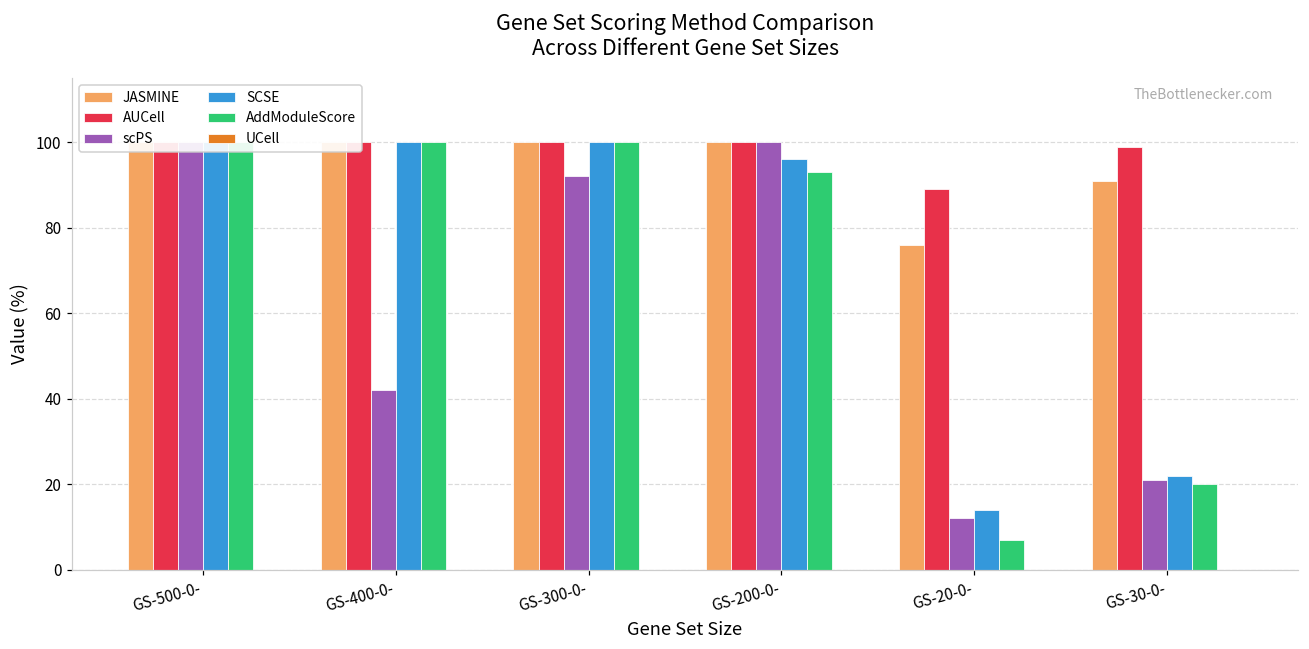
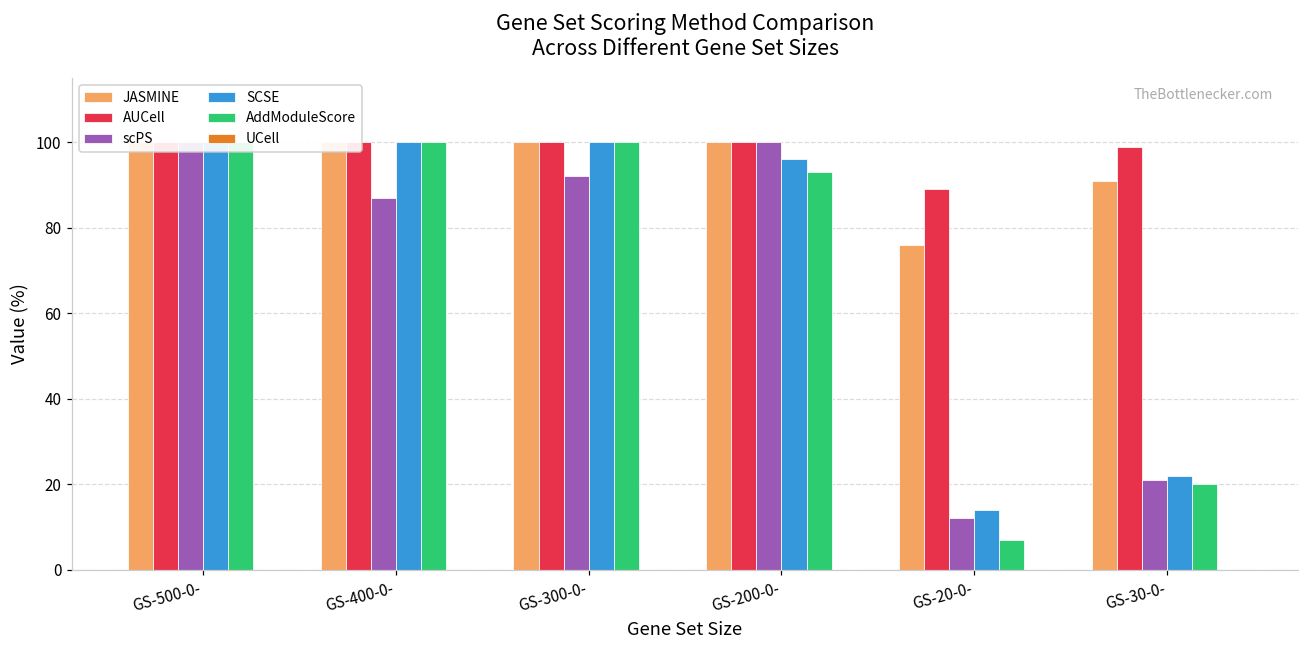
  {
    "JASMINE": {
      "GS-300-0-": 100,
      "GS-200-0-": 100,
      "GS-20-0-": 76,
      "GS-30-0-": 91
    },
    "AUCell": {
      "GS-300-0-": 100,
      "GS-200-0-": 100,
      "GS-20-0-": 89,
      "GS-30-0-": 99
    },
    "scPS": {
-     "GS-400-0-": 42,
+     "GS-400-0-": 87,
      "GS-300-0-": 92,
      "GS-200-0-": 100,
      "GS-20-0-": 12,
      "GS-30-0-": 21
    },
    "SCSE": {
      "GS-400-0-": 100,
      "GS-300-0-": 100,
      "GS-200-0-": 96,
      "GS-20-0-": 14,
      "GS-30-0-": 22
    },
    "AddModuleScore": {
      "GS-400-0-": 100,
      "GS-300-0-": 100,
      "GS-200-0-": 93,
      "GS-20-0-": 7,
      "GS-30-0-": 20
    },
    "UCell": {
      "GS-500-0-": 0,
      "GS-400-0-": 0,
      "GS-300-0-": 0,
      "GS-200-0-": 0,
      "GS-20-0-": 0,
      "GS-30-0-": 0
    }
  }
